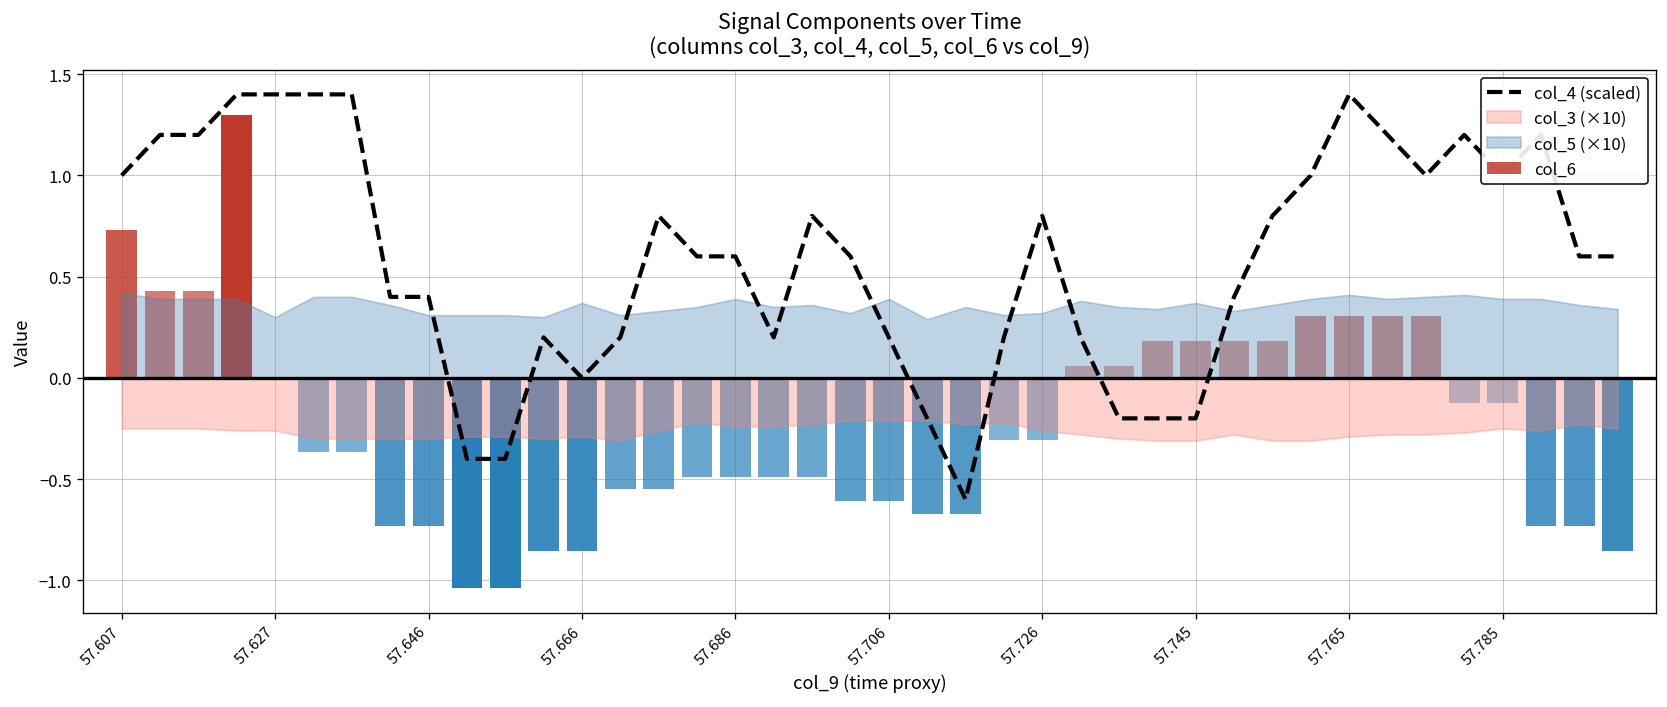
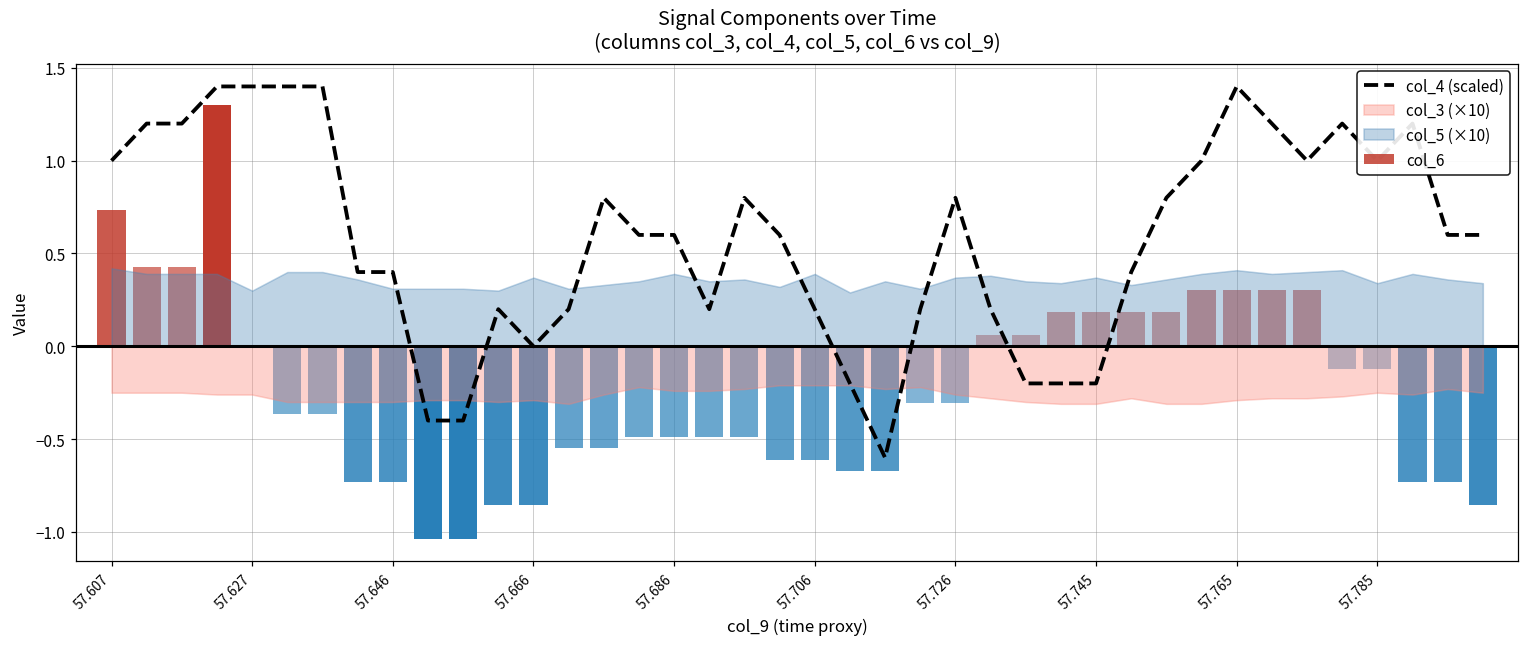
  {
    "col_4 (scaled)": {
      "57.607": 1.00,
      "57.627": 1.40,
      "57.646": 0.40,
      "57.686": 0.60,
      "57.706": 0.20,
      "57.726": 0.80,
      "57.745": -0.20,
      "57.765": 1.40
    },
    "col_5 (×10)": {
      "57.607": 0.42,
      "57.627": 0.30,
      "57.646": 0.31,
      "57.666": 0.37,
      "57.686": 0.39,
      "57.706": 0.39,
-     "57.726": 0.32,
+     "57.726": 0.37,
      "57.745": 0.37,
      "57.765": 0.41,
-     "57.785": 0.39
+     "57.785": 0.34
    }
  }
